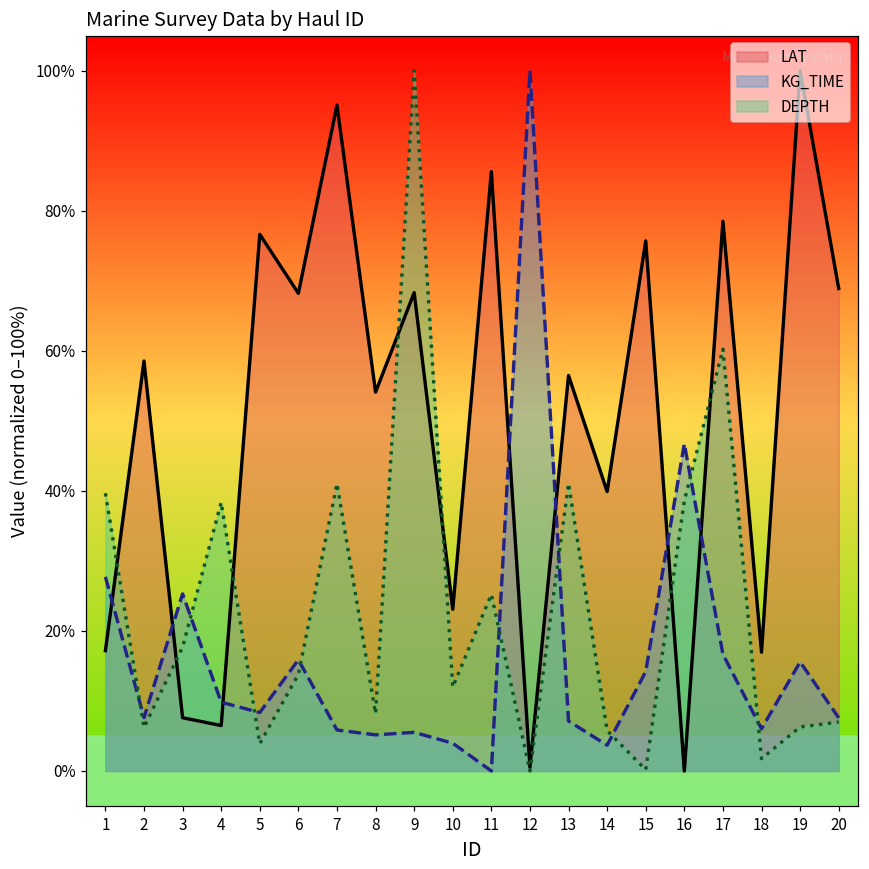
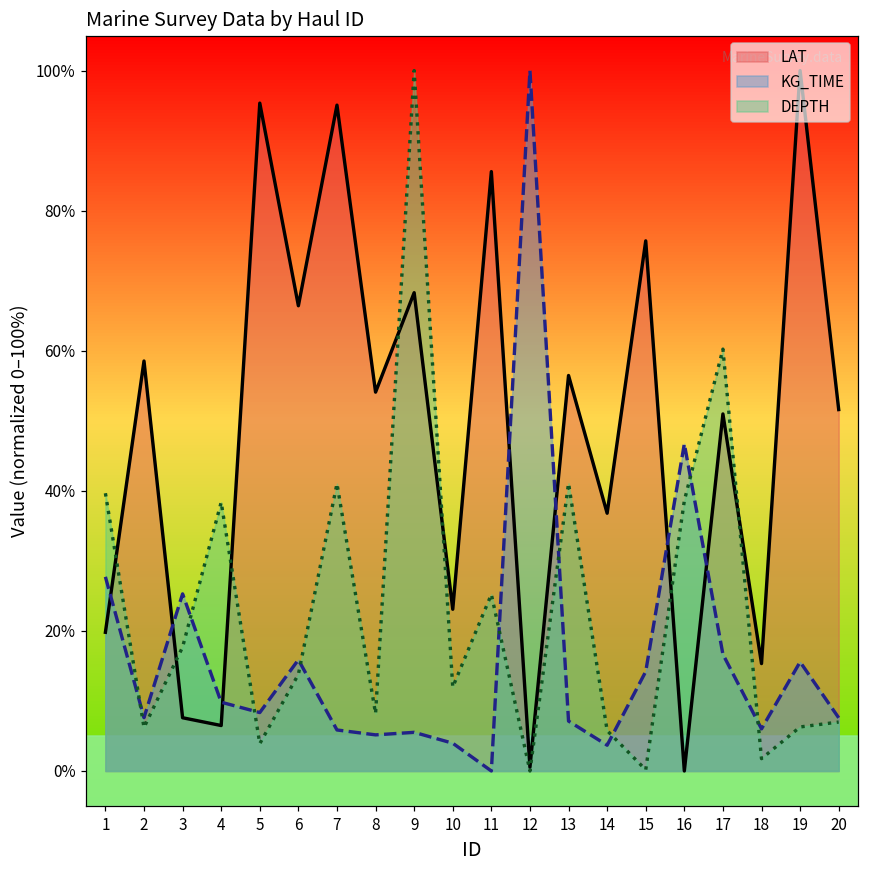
  {
    "LAT": {
-     "1": "17%",
+     "1": "20%",
      "2": "59%",
      "3": "8%",
      "4": "6%",
-     "5": "77%",
-     "6": "68%",
+     "5": "95%",
+     "6": "66%",
      "7": "95%",
      "8": "54%",
      "9": "68%",
      "10": "23%",
      "11": "86%",
      "13": "56%",
-     "14": "40%",
+     "14": "37%",
      "15": "76%",
-     "17": "78%",
-     "18": "17%",
-     "20": "69%"
+     "17": "51%",
+     "18": "15%",
+     "20": "52%"
    }
  }
